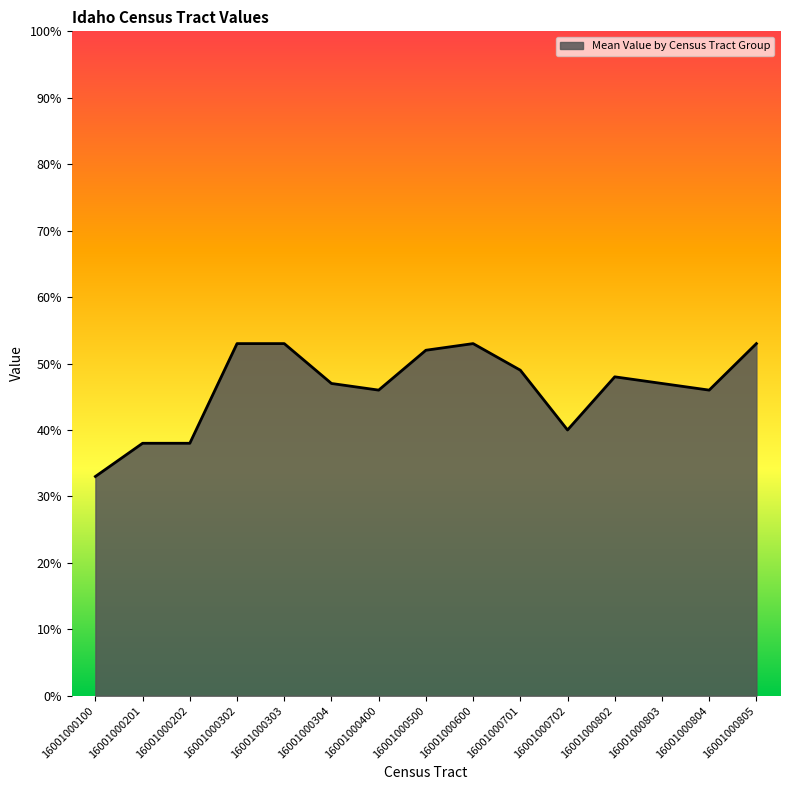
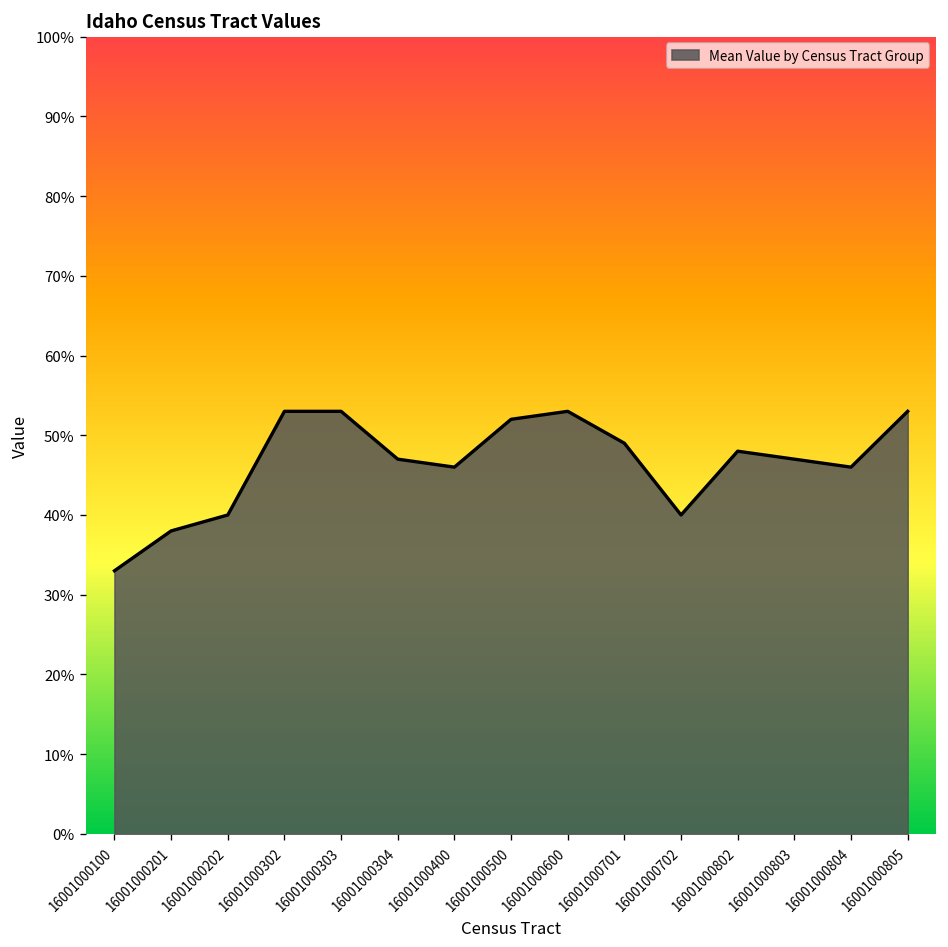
  {
    "16001000100": "33%",
    "16001000201": "38%",
-   "16001000202": "38%",
+   "16001000202": "40%",
    "16001000302": "53%",
    "16001000303": "53%",
    "16001000304": "47%",
    "16001000400": "46%",
    "16001000500": "52%",
    "16001000600": "53%",
    "16001000701": "49%",
    "16001000702": "40%",
    "16001000802": "48%",
    "16001000803": "47%",
    "16001000804": "46%",
    "16001000805": "53%"
  }
